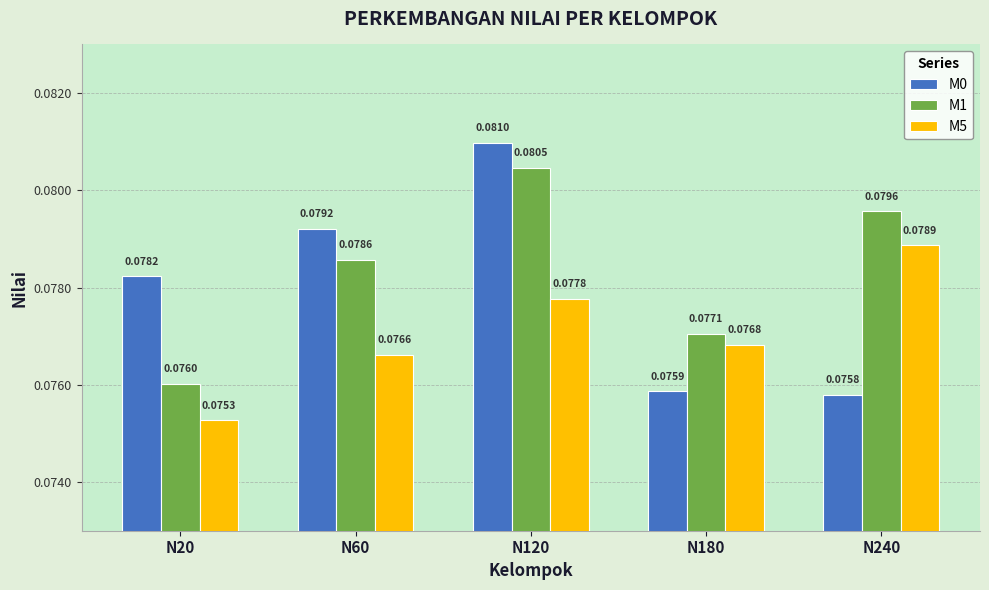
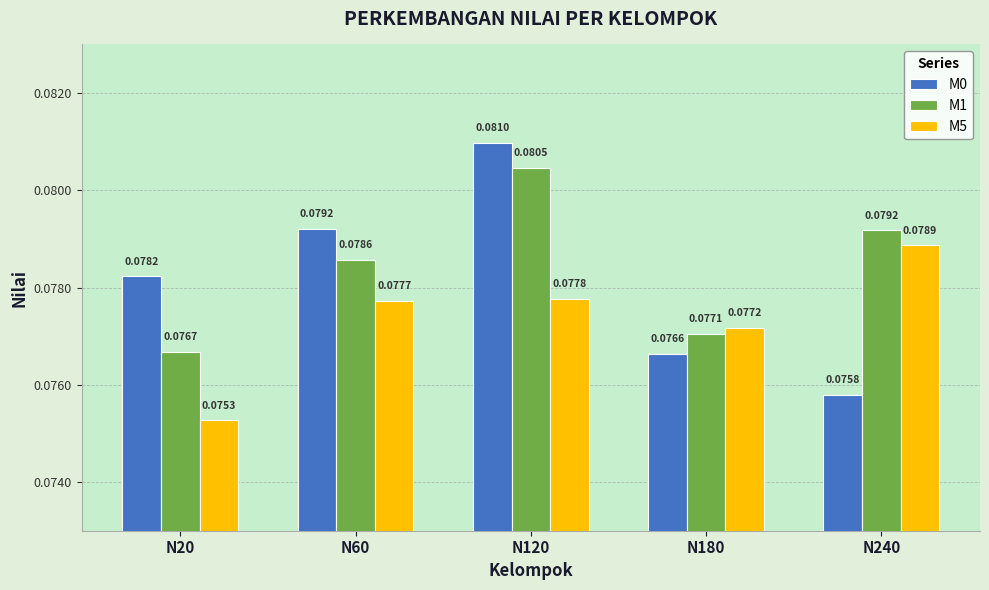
  {
    "M0": {
      "N20": 0.0782,
      "N60": 0.0792,
      "N120": 0.0810,
-     "N180": 0.0759,
+     "N180": 0.0766,
      "N240": 0.0758
    },
    "M1": {
-     "N20": 0.0760,
+     "N20": 0.0767,
      "N60": 0.0786,
      "N120": 0.0805,
      "N180": 0.0771,
-     "N240": 0.0796
+     "N240": 0.0792
    },
    "M5": {
      "N20": 0.0753,
-     "N60": 0.0766,
+     "N60": 0.0777,
      "N120": 0.0778,
-     "N180": 0.0768,
+     "N180": 0.0772,
      "N240": 0.0789
    }
  }
